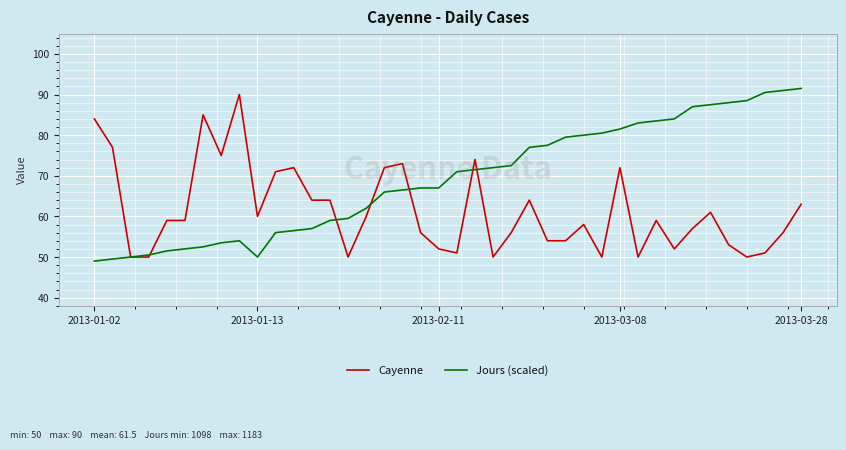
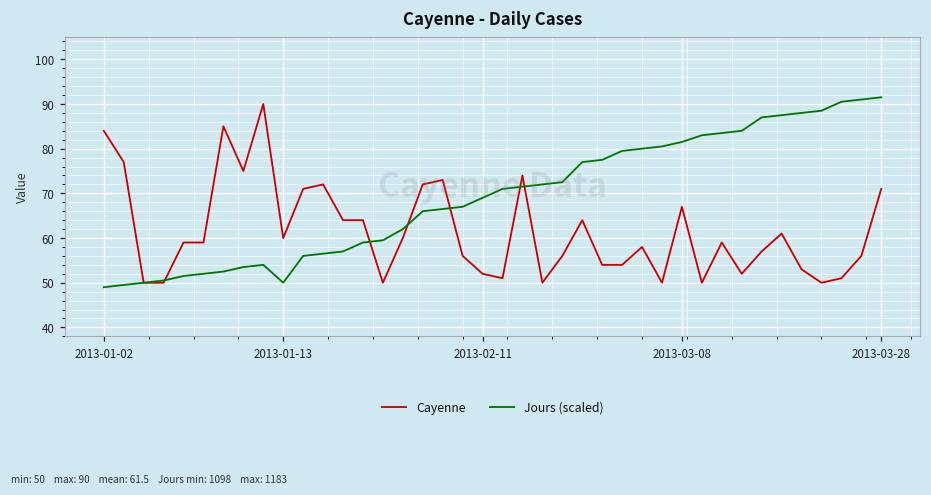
  {
    "Cayenne": {
      "2013-01-02": 84,
      "2013-01-13": 60,
      "2013-02-11": 52,
-     "2013-03-08": 72,
-     "2013-03-28": 63
+     "2013-03-08": 67,
+     "2013-03-28": 71
    },
    "Jours (scaled)": {
      "2013-01-02": 49,
      "2013-01-13": 50,
-     "2013-02-11": 67,
+     "2013-02-11": 69,
      "2013-03-08": 82,
      "2013-03-28": 92
    }
  }
